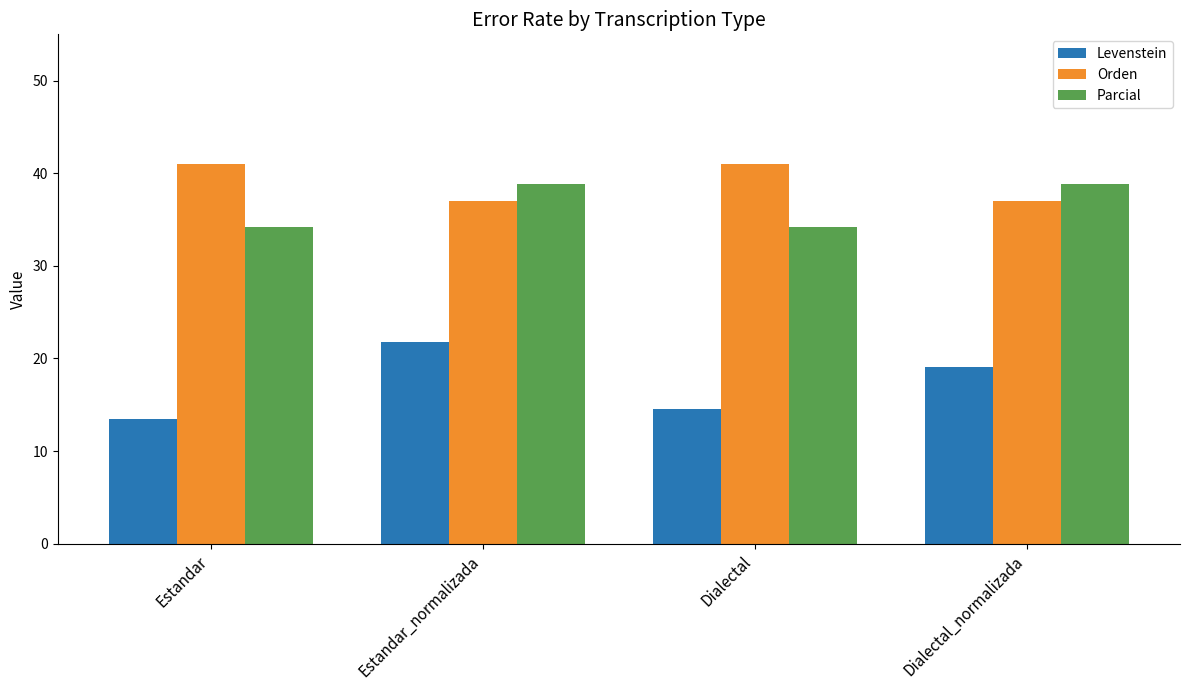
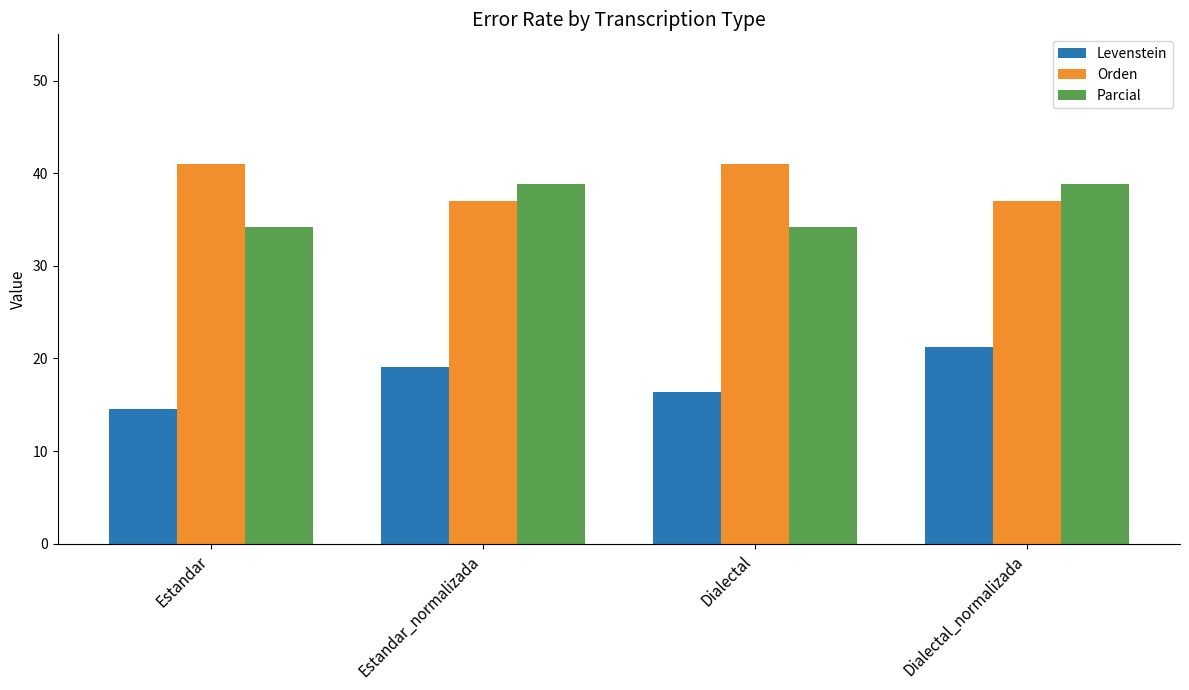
  {
    "Levenstein": {
-     "Estandar": 13,
-     "Estandar_normalizada": 22,
-     "Dialectal": 15,
-     "Dialectal_normalizada": 19
+     "Estandar": 15,
+     "Estandar_normalizada": 19,
+     "Dialectal": 16,
+     "Dialectal_normalizada": 21
    },
    "Orden": {
      "Estandar": 41,
      "Estandar_normalizada": 37,
      "Dialectal": 41,
      "Dialectal_normalizada": 37
    },
    "Parcial": {
      "Estandar": 34,
      "Estandar_normalizada": 39,
      "Dialectal": 34,
      "Dialectal_normalizada": 39
    }
  }
